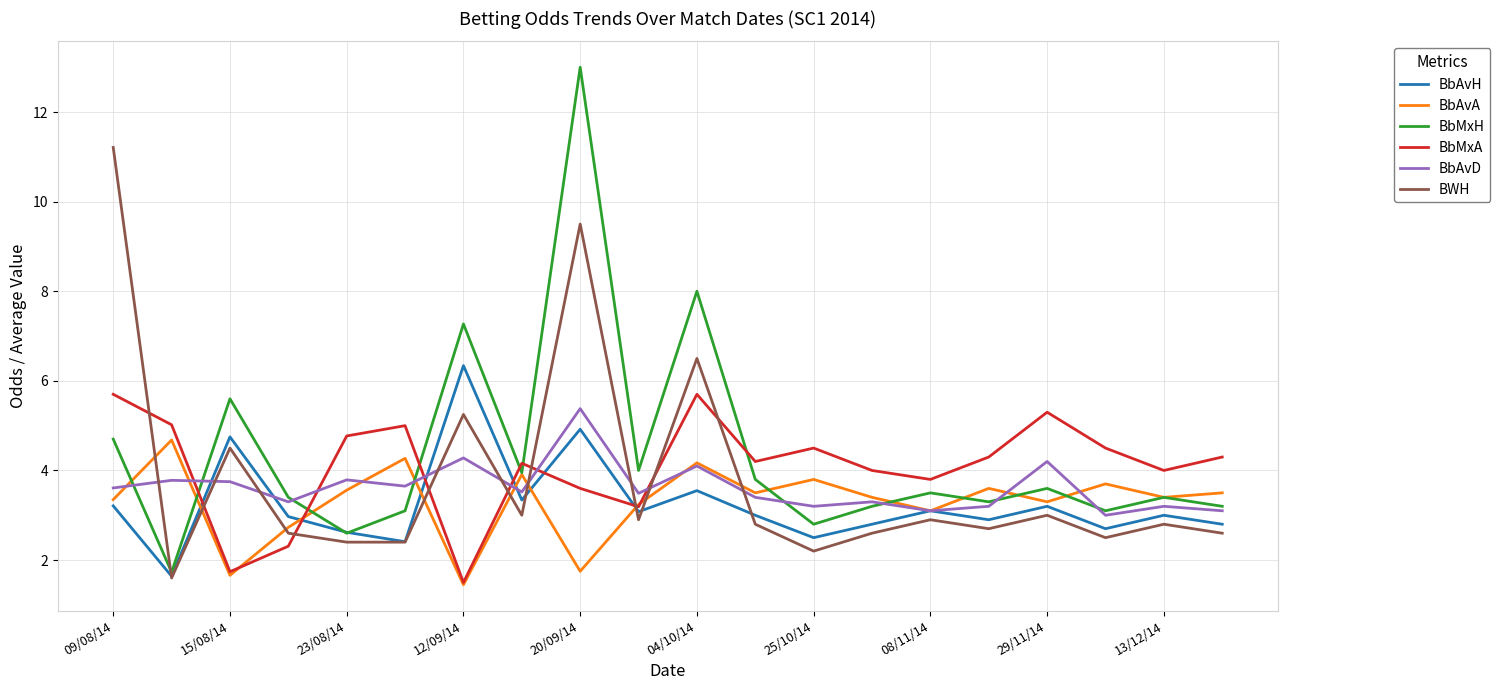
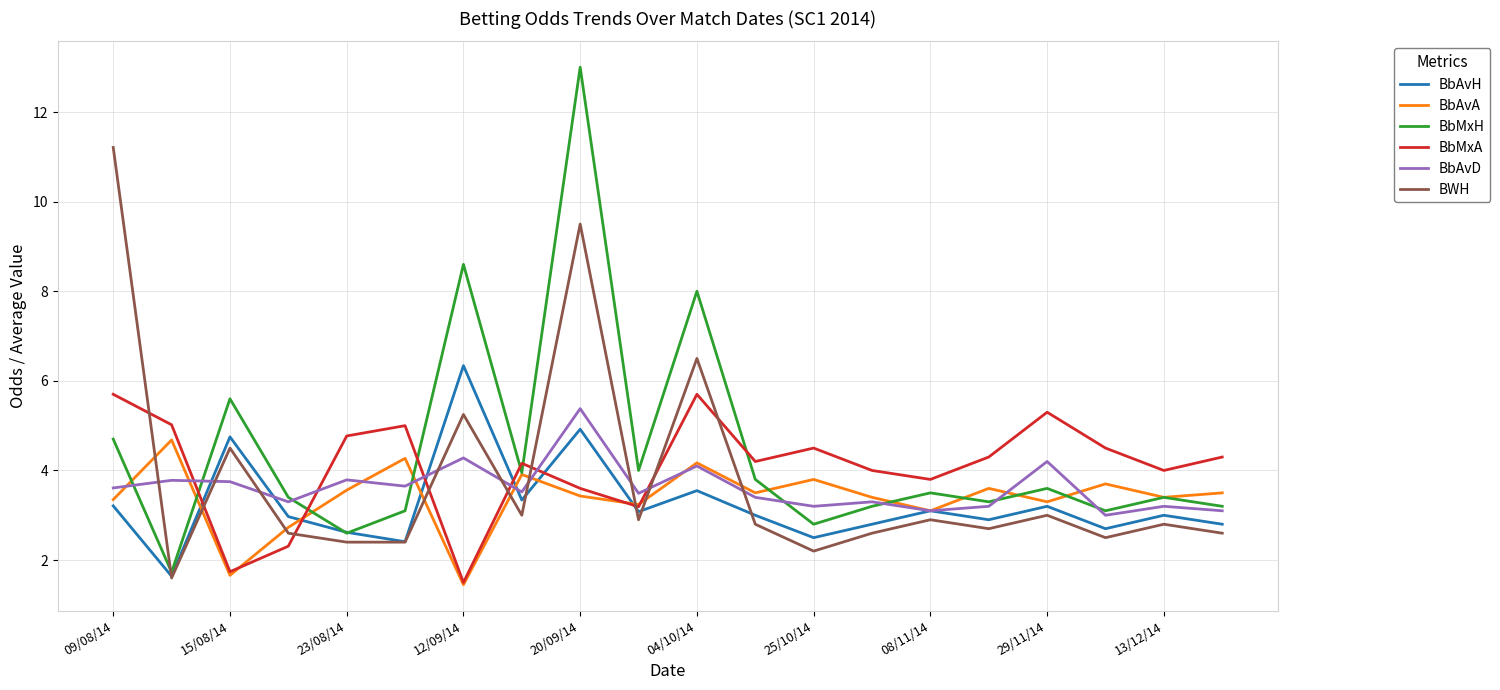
  {
    "BbAvH": {
      "09/08/14": 3.2,
      "15/08/14": 4.8,
      "12/09/14": 6.3,
      "20/09/14": 4.9,
      "04/10/14": 3.6,
      "25/10/14": 2.5,
      "29/11/14": 3.2,
      "13/12/14": 3.0
    },
    "BbAvA": {
      "09/08/14": 3.4,
      "15/08/14": 1.7,
      "23/08/14": 3.6,
-     "20/09/14": 1.8,
+     "20/09/14": 3.4,
      "04/10/14": 4.2,
      "25/10/14": 3.8,
      "29/11/14": 3.3
    },
    "BbMxH": {
      "09/08/14": 4.7,
      "15/08/14": 5.6,
-     "12/09/14": 7.3,
+     "12/09/14": 8.6,
      "20/09/14": 13.0,
      "04/10/14": 8.0,
      "25/10/14": 2.8,
      "08/11/14": 3.5,
      "29/11/14": 3.6
    },
    "BbMxA": {
      "09/08/14": 5.7,
      "15/08/14": 1.7,
      "23/08/14": 4.8,
      "20/09/14": 3.6,
      "04/10/14": 5.7,
      "25/10/14": 4.5,
      "08/11/14": 3.8,
      "29/11/14": 5.3,
      "13/12/14": 4.0
    },
    "BbAvD": {
      "09/08/14": 3.6,
      "15/08/14": 3.8,
      "23/08/14": 3.8,
      "12/09/14": 4.3,
      "20/09/14": 5.4,
      "04/10/14": 4.1,
      "25/10/14": 3.2,
      "29/11/14": 4.2,
      "13/12/14": 3.2
    },
    "BWH": {
      "09/08/14": 11.2,
      "15/08/14": 4.5,
      "23/08/14": 2.4,
      "12/09/14": 5.3,
      "20/09/14": 9.5,
      "04/10/14": 6.5,
      "25/10/14": 2.2,
      "08/11/14": 2.9,
      "29/11/14": 3.0,
      "13/12/14": 2.8
    }
  }
